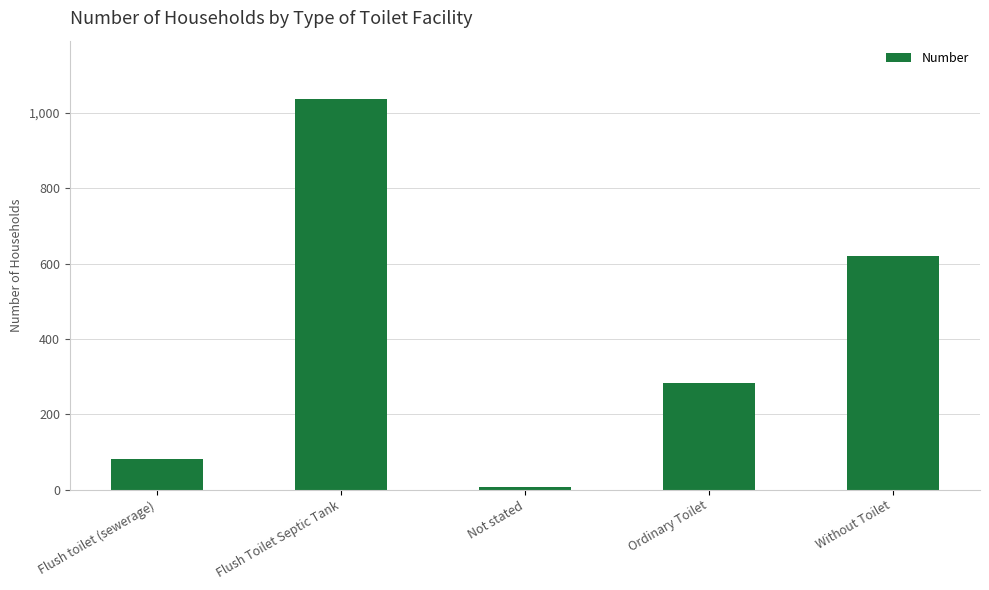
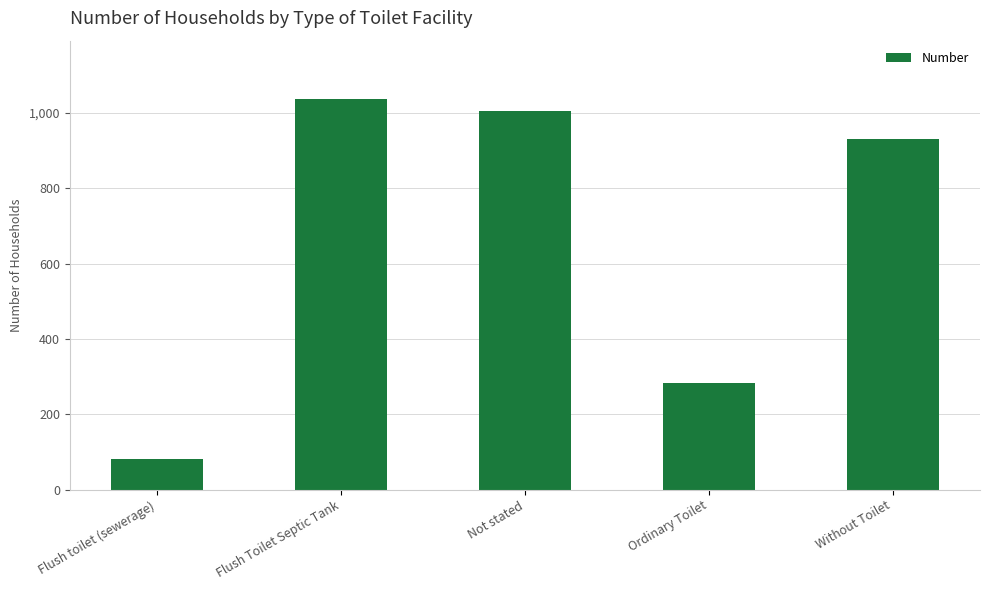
  {
    "Flush toilet (sewerage)": "80",
    "Flush Toilet Septic Tank": "1,040",
-   "Not stated": "10",
+   "Not stated": "1,010",
    "Ordinary Toilet": "280",
-   "Without Toilet": "620"
+   "Without Toilet": "930"
  }
